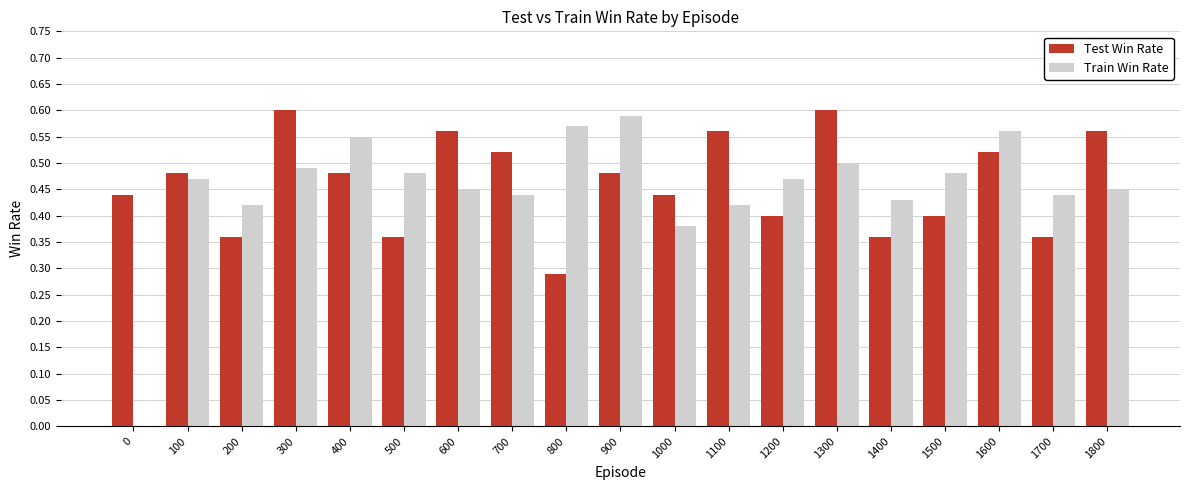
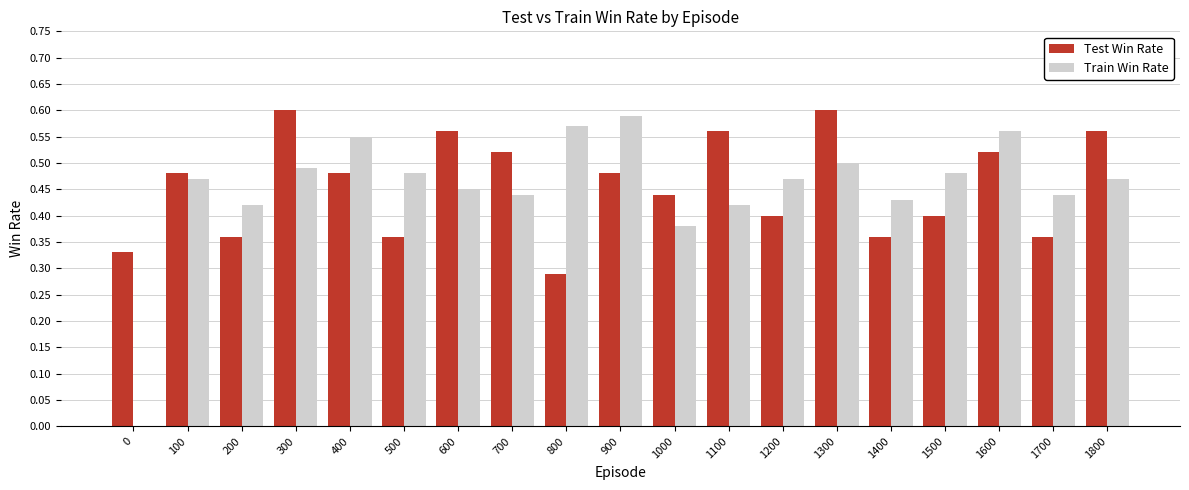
  {
    "Test Win Rate": {
-     "0": 0.44,
+     "0": 0.33,
      "100": 0.48,
      "200": 0.36,
      "300": 0.60,
      "400": 0.48,
      "500": 0.36,
      "600": 0.56,
      "700": 0.52,
      "800": 0.29,
      "900": 0.48,
      "1000": 0.44,
      "1100": 0.56,
      "1200": 0.40,
      "1300": 0.60,
      "1400": 0.36,
      "1500": 0.40,
      "1600": 0.52,
      "1700": 0.36,
      "1800": 0.56
    },
    "Train Win Rate": {
      "0": 0.00,
      "100": 0.47,
      "200": 0.42,
      "300": 0.49,
      "400": 0.55,
      "500": 0.48,
      "600": 0.45,
      "700": 0.44,
      "800": 0.57,
      "900": 0.59,
      "1000": 0.38,
      "1100": 0.42,
      "1200": 0.47,
      "1300": 0.50,
      "1400": 0.43,
      "1500": 0.48,
      "1600": 0.56,
      "1700": 0.44,
-     "1800": 0.45
+     "1800": 0.47
    }
  }
